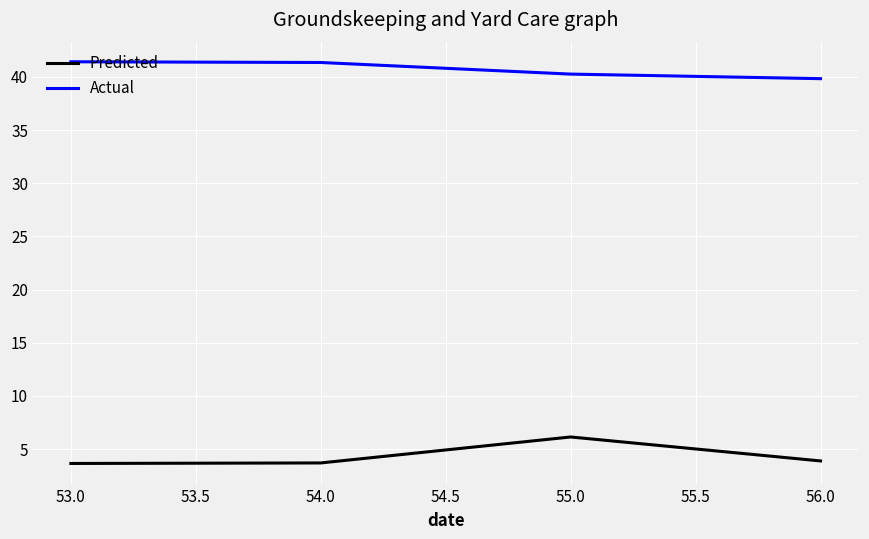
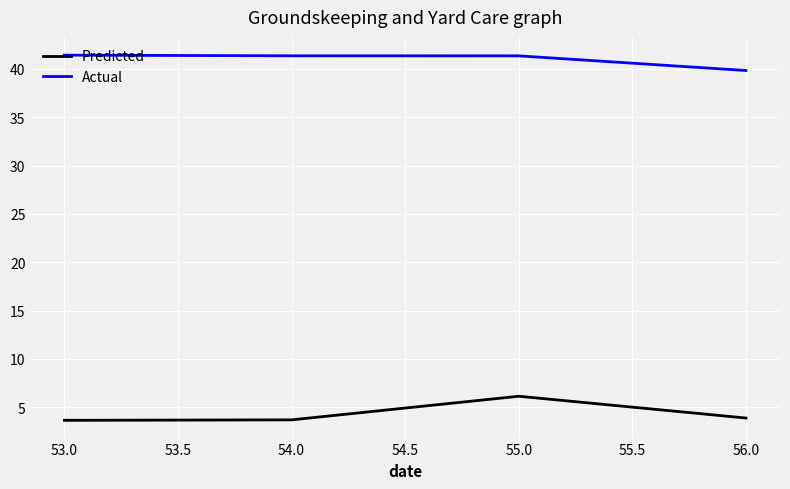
  {
    "Predicted": {
      "53.0": 4,
      "54.0": 4,
      "55.0": 6,
      "56.0": 4
    },
    "Actual": {
      "53.0": 41,
      "54.0": 41,
-     "55.0": 40,
+     "55.0": 41,
      "56.0": 40
    }
  }
